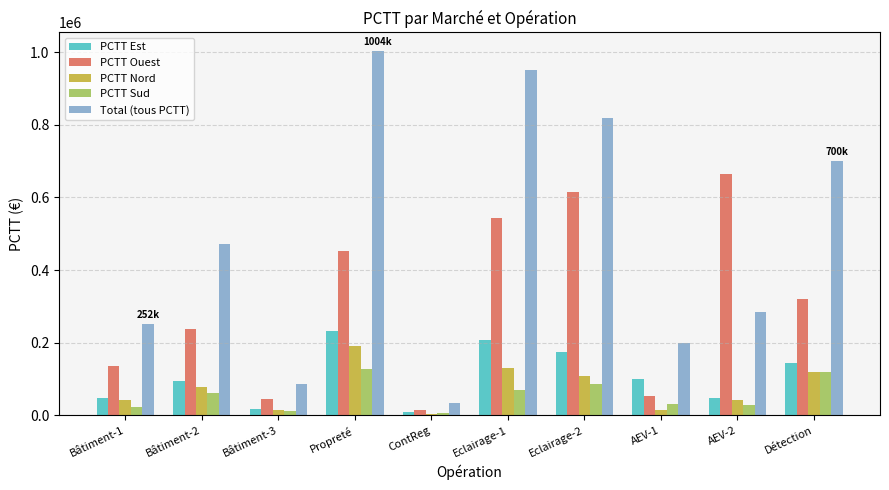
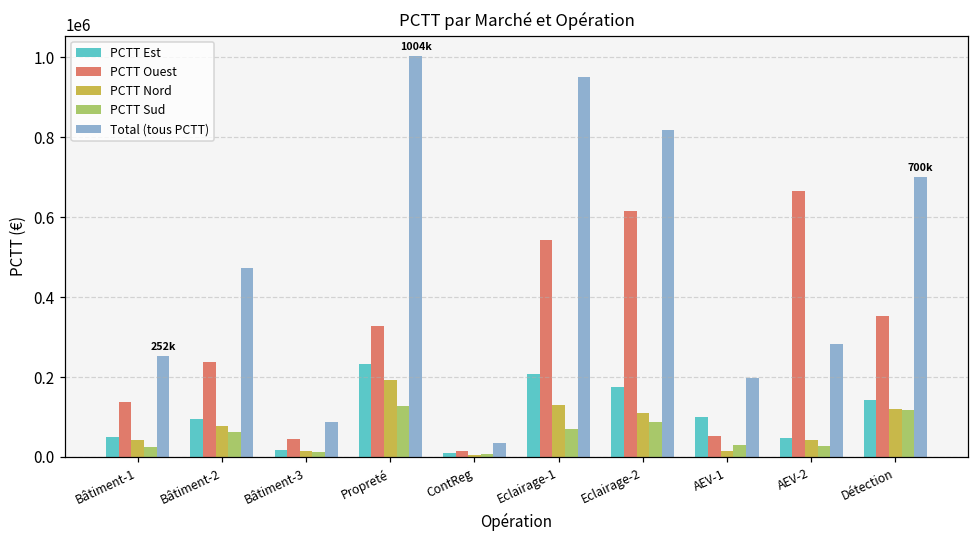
  {
    "PCTT Ouest": {
      "Bâtiment-1": 140000,
      "Bâtiment-2": 240000,
      "Bâtiment-3": 40000,
-     "Propreté": 450000,
+     "Propreté": 330000,
      "ContReg": 10000,
      "Eclairage-1": 540000,
      "Eclairage-2": 620000,
      "AEV-1": 50000,
      "AEV-2": 670000,
-     "Détection": 320000
+     "Détection": 350000
    }
  }
